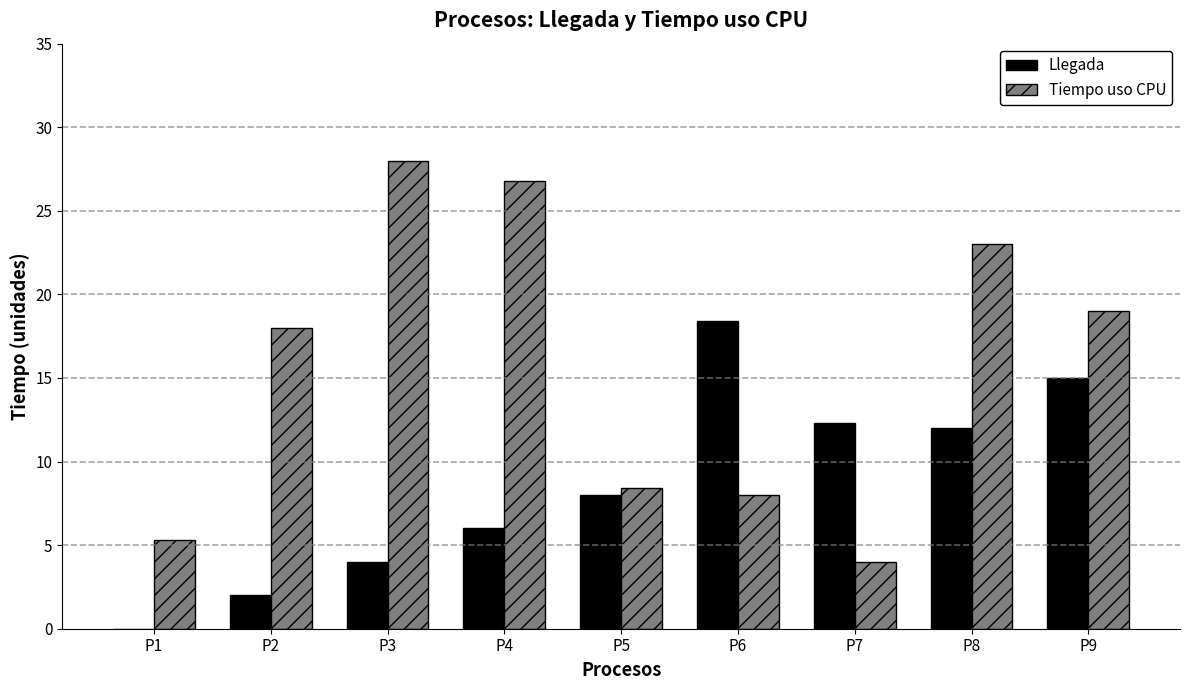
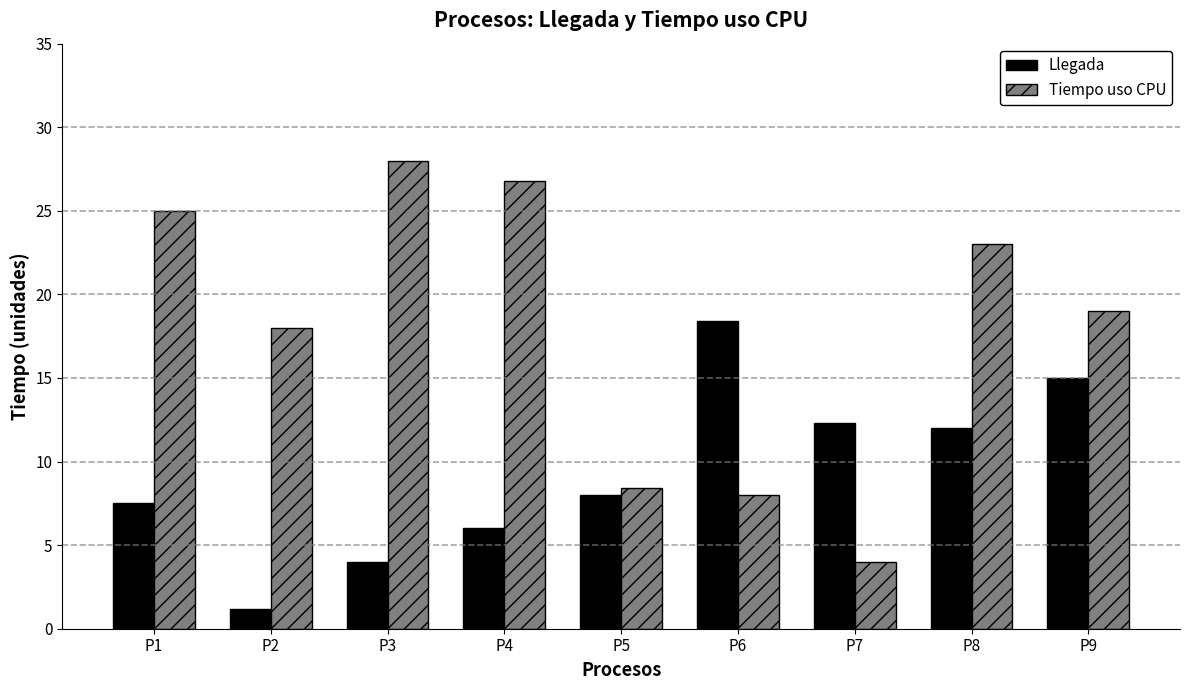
  {
    "Llegada": {
-     "P1": 0.0,
-     "P2": 2.0,
+     "P1": 7.5,
+     "P2": 1.2,
      "P3": 4.0,
      "P4": 6.0,
      "P5": 8.0,
      "P6": 18.4,
      "P7": 12.3,
      "P8": 12.0,
      "P9": 15.0
    },
    "Tiempo uso CPU": {
-     "P1": 5.3,
+     "P1": 25.0,
      "P2": 18.0,
      "P3": 28.0,
      "P4": 26.8,
      "P5": 8.4,
      "P6": 8.0,
      "P7": 4.0,
      "P8": 23.0,
      "P9": 19.0
    }
  }
